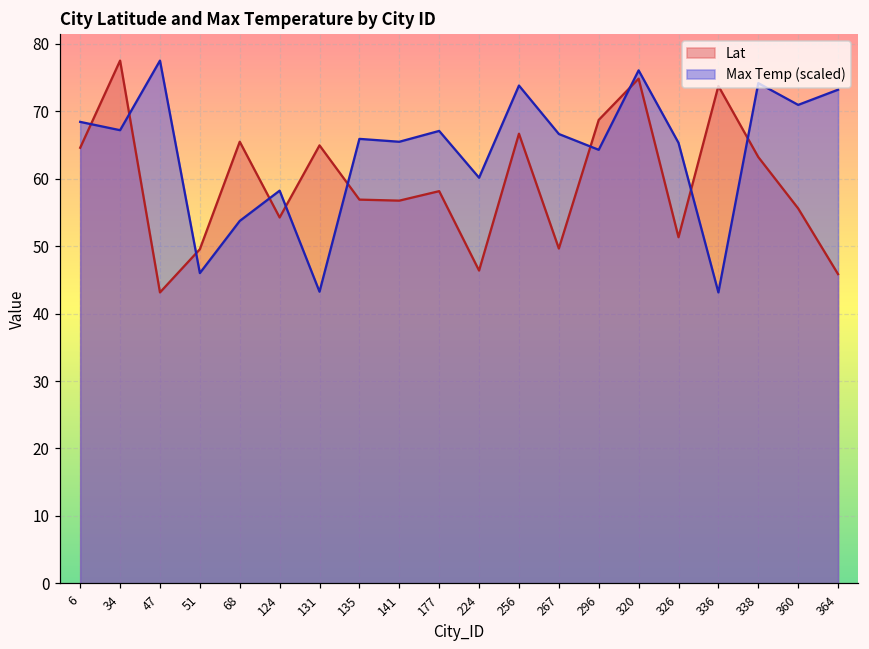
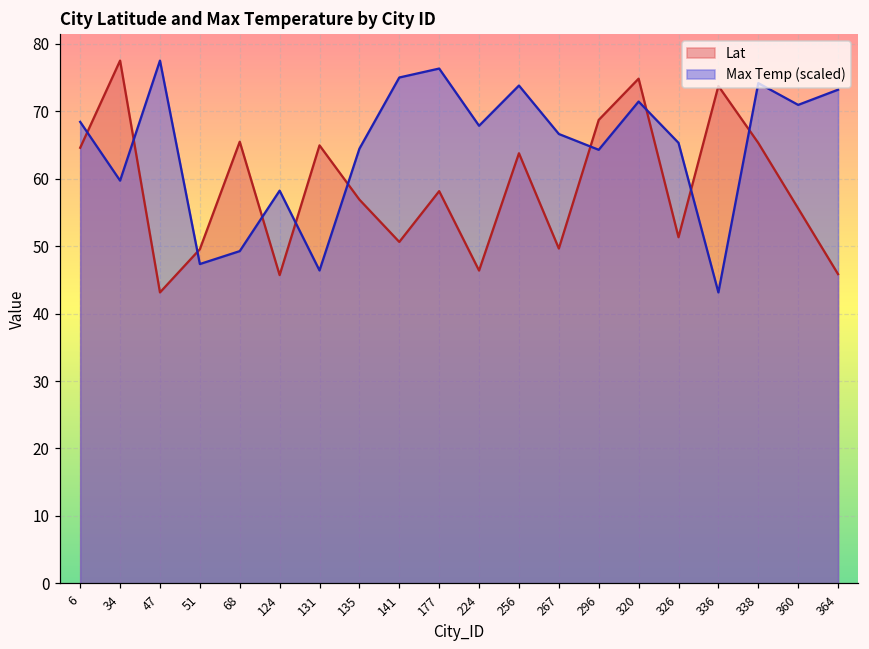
  {
    "Lat": {
      "6": 65,
      "34": 77,
      "47": 43,
      "51": 50,
      "68": 65,
-     "124": 54,
+     "124": 46,
      "131": 65,
      "135": 57,
-     "141": 57,
+     "141": 51,
      "177": 58,
      "224": 46,
-     "256": 67,
+     "256": 64,
      "267": 50,
      "296": 69,
      "320": 75,
      "326": 51,
-     "338": 63,
+     "338": 65,
      "360": 56,
      "364": 46
    },
    "Max Temp (scaled)": {
      "6": 68,
-     "34": 67,
+     "34": 60,
      "47": 77,
-     "51": 46,
-     "68": 54,
+     "51": 47,
+     "68": 49,
      "124": 58,
-     "131": 43,
-     "135": 66,
-     "141": 65,
-     "177": 67,
-     "224": 60,
+     "131": 46,
+     "135": 64,
+     "141": 75,
+     "177": 76,
+     "224": 68,
      "256": 74,
      "267": 67,
      "296": 64,
-     "320": 76,
+     "320": 71,
      "326": 65,
      "336": 43,
      "360": 71,
      "364": 73
    }
  }
